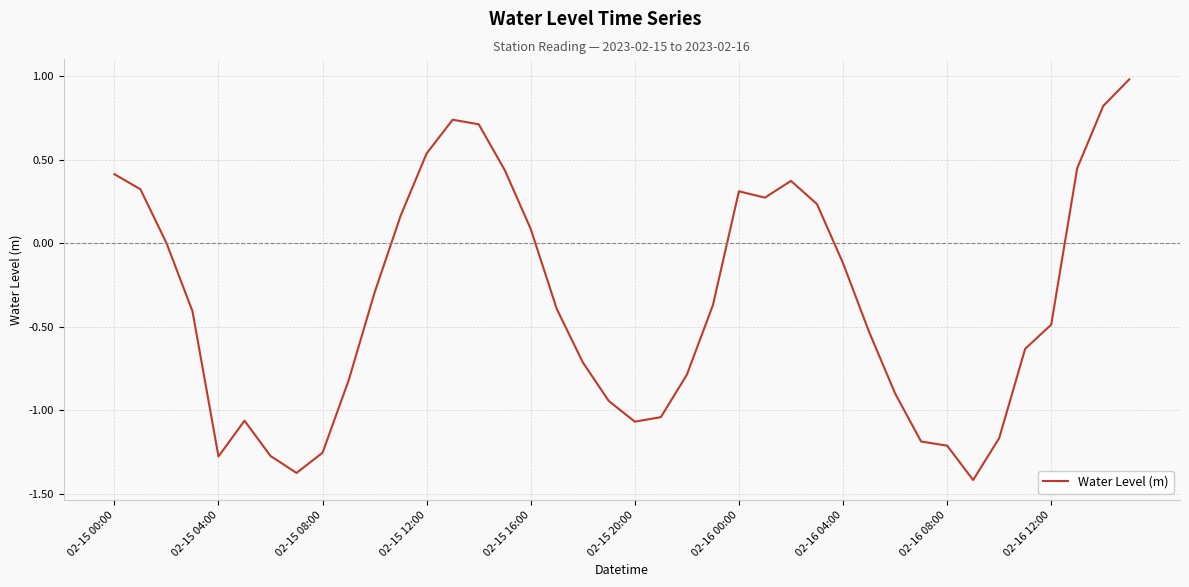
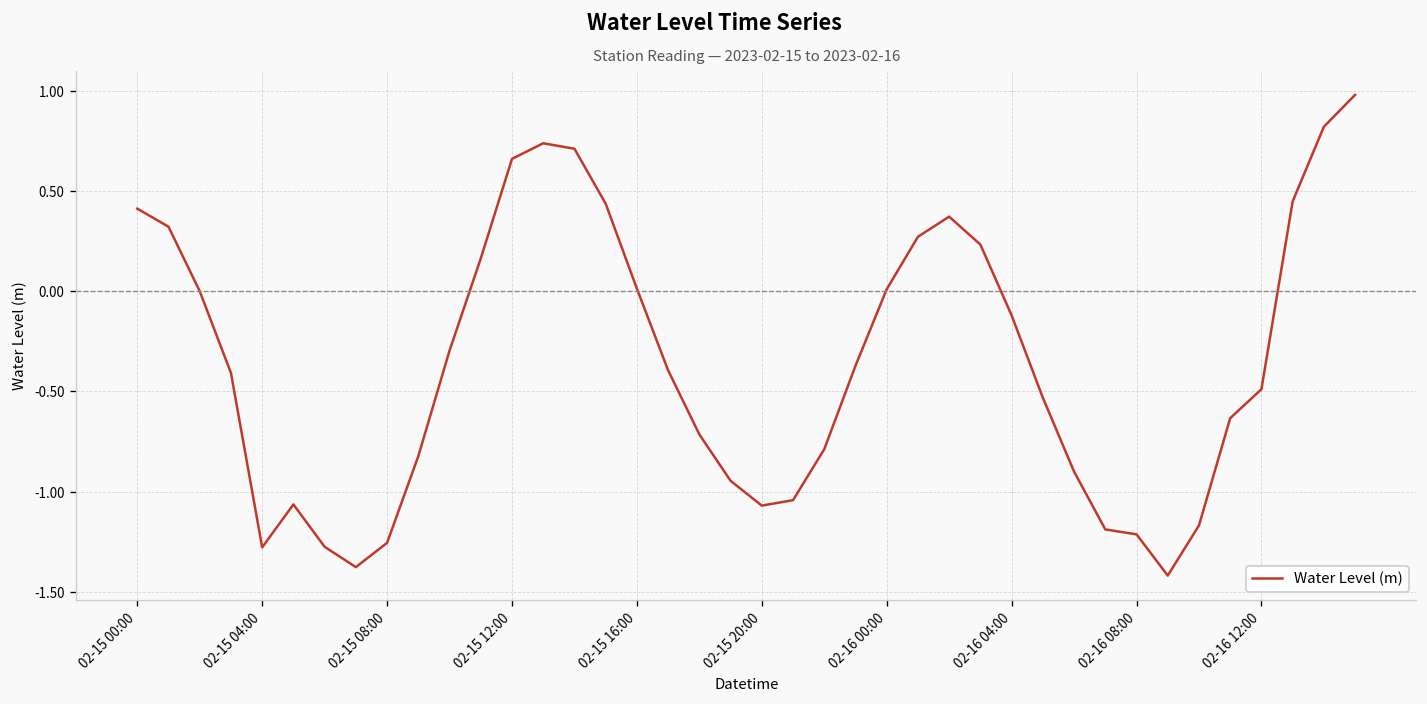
  {
    "02-15 00:00": 0.41,
    "02-15 04:00": -1.28,
    "02-15 08:00": -1.26,
-   "02-15 12:00": 0.54,
-   "02-15 16:00": 0.08,
+   "02-15 12:00": 0.66,
+   "02-15 16:00": 0.01,
    "02-15 20:00": -1.07,
-   "02-16 00:00": 0.31,
+   "02-16 00:00": 0.01,
    "02-16 04:00": -0.12,
    "02-16 08:00": -1.21,
    "02-16 12:00": -0.49
  }
